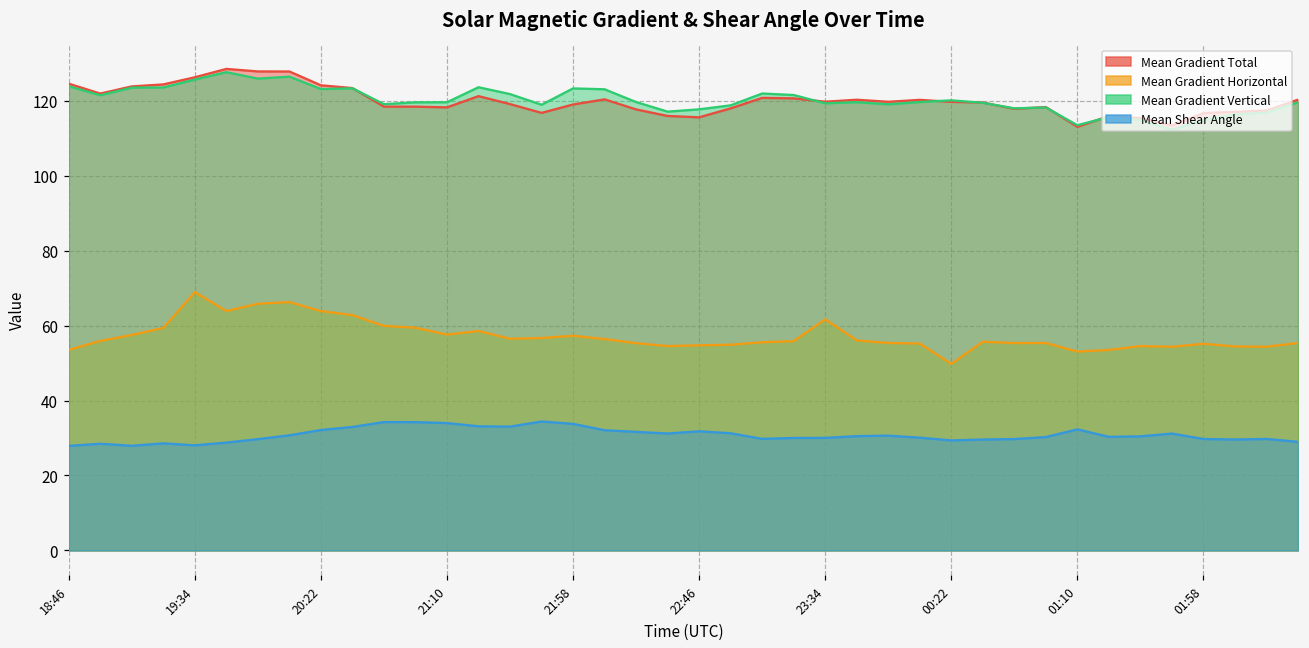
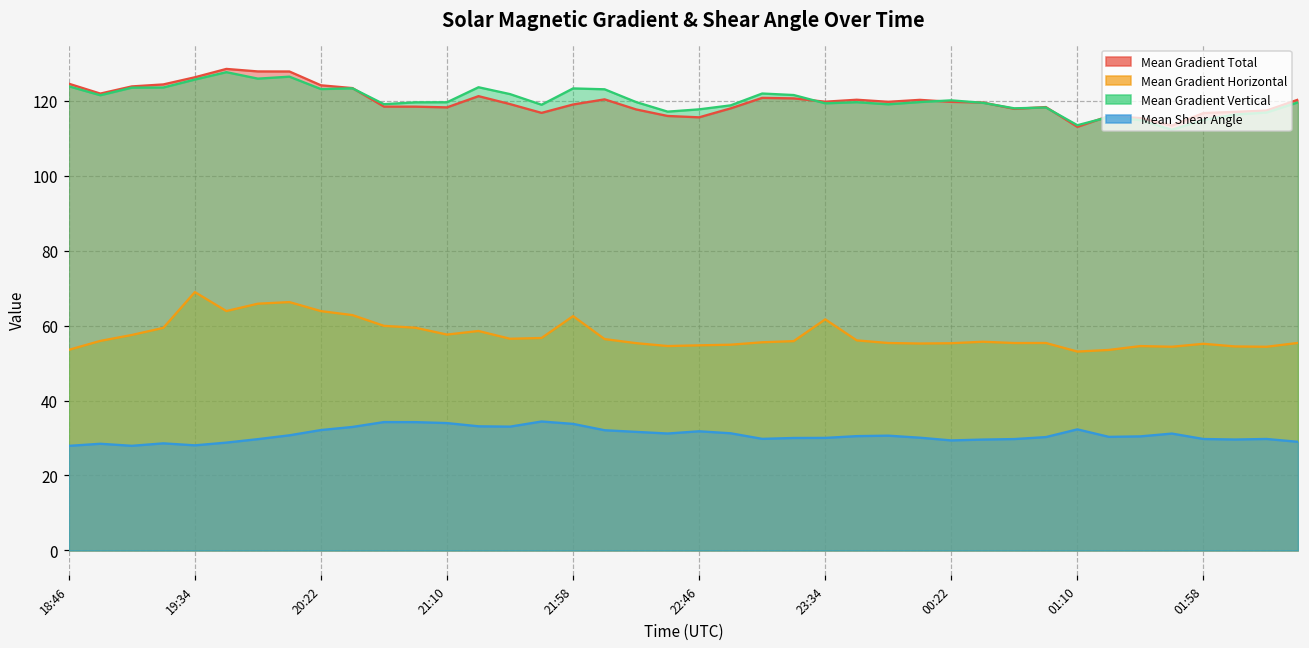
  {
    "Mean Gradient Total": {
      "20:22": 124,
      "21:10": 118,
      "21:58": 119,
      "22:46": 116
    },
    "Mean Gradient Horizontal": {
      "18:46": 54,
      "19:34": 69,
      "20:22": 64,
      "21:10": 58,
-     "21:58": 57,
+     "21:58": 63,
      "22:46": 55,
      "23:34": 62,
-     "00:22": 50,
+     "00:22": 55,
      "01:10": 53,
      "01:58": 55
    },
    "Mean Gradient Vertical": {
      "20:22": 123,
      "21:10": 120,
      "21:58": 123,
      "22:46": 118
    },
    "Mean Shear Angle": {
      "18:46": 28,
      "19:34": 28,
      "20:22": 32,
      "21:10": 34,
      "21:58": 34,
      "22:46": 32,
      "23:34": 30,
      "00:22": 29,
      "01:10": 32,
      "01:58": 30
    }
  }
